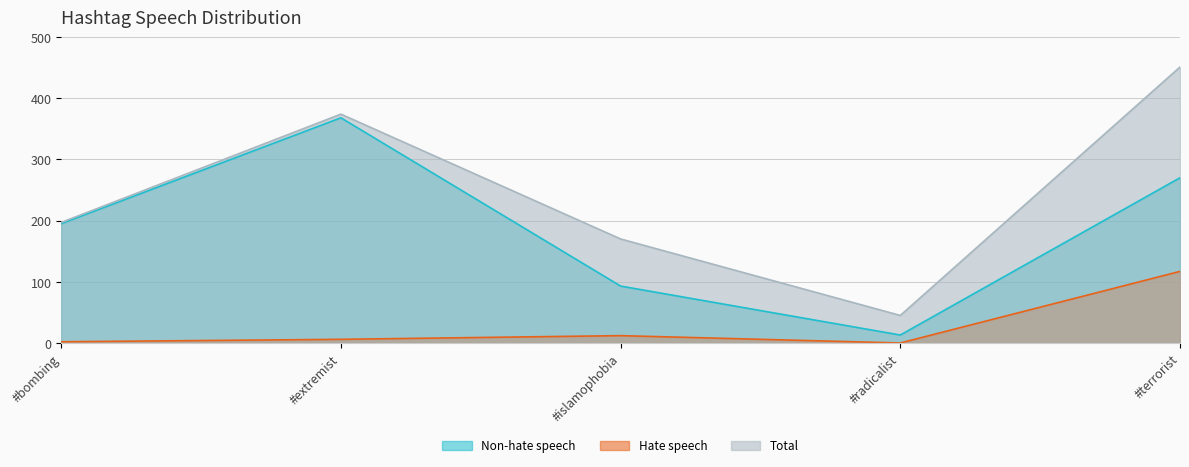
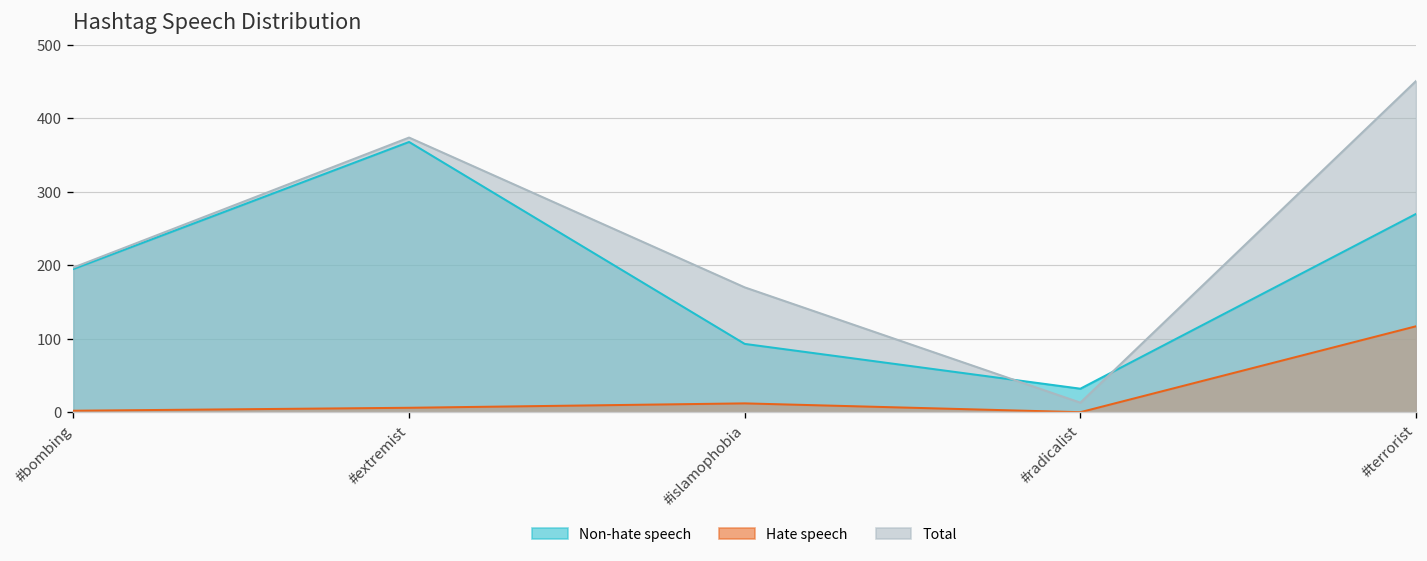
  {
    "Non-hate speech": {
      "#extremist": 370,
      "#islamophobia": 90,
-     "#radicalist": 10,
+     "#radicalist": 30,
      "#terrorist": 270
    },
    "Hate speech": {
      "#bombing": 0,
      "#extremist": 10,
      "#islamophobia": 10,
      "#radicalist": 0,
      "#terrorist": 120
    },
    "Total": {
      "#extremist": 370,
      "#islamophobia": 170,
-     "#radicalist": 50,
+     "#radicalist": 10,
      "#terrorist": 450
    }
  }
